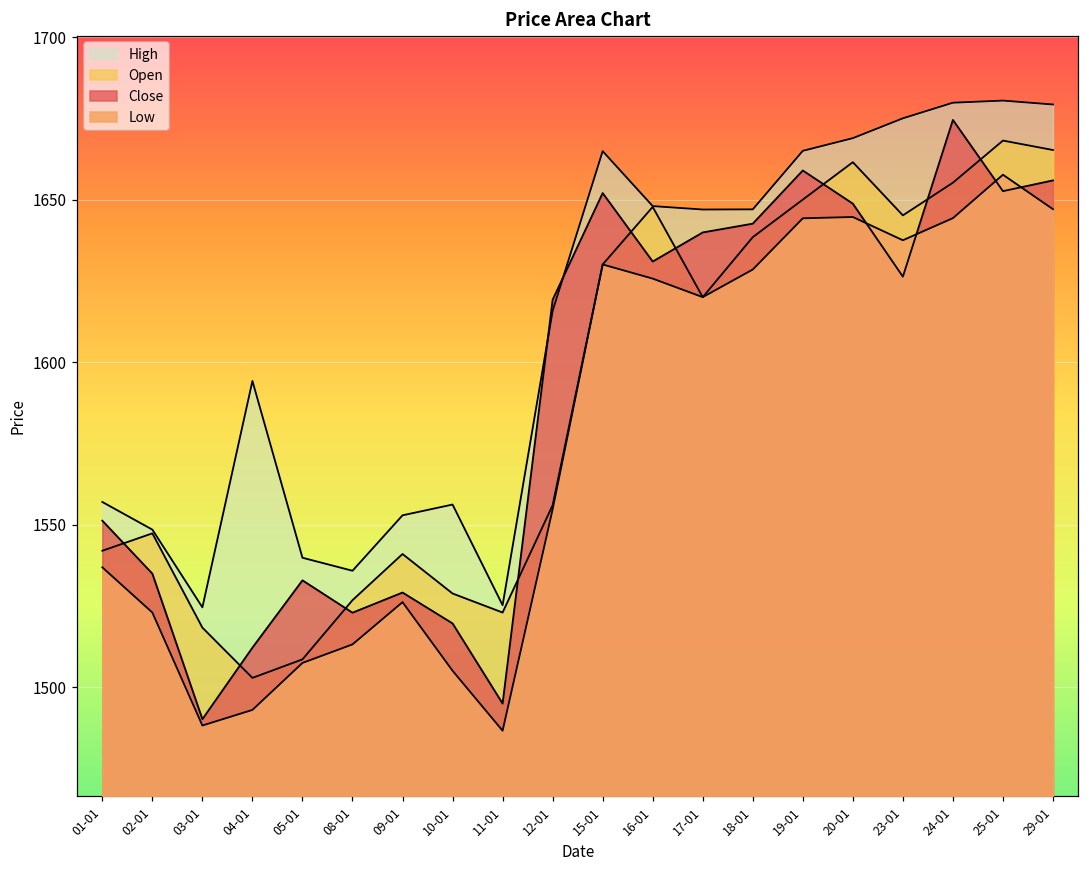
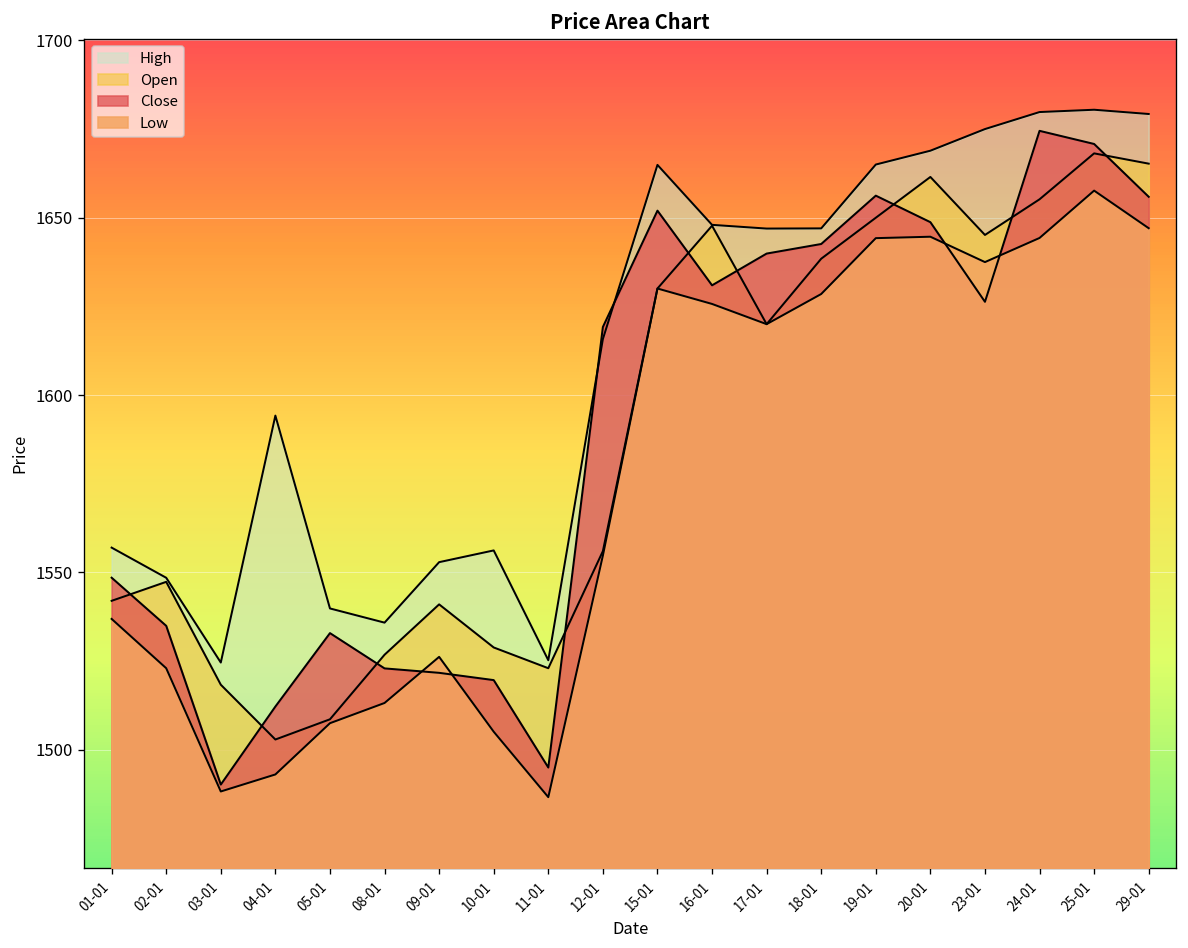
  {
    "High": {
      "01-01": 1557,
      "02-01": 1549,
      "03-01": 1525,
      "04-01": 1594,
      "05-01": 1540,
      "08-01": 1536,
      "09-01": 1553,
      "10-01": 1556,
      "11-01": 1525,
      "12-01": 1616,
      "15-01": 1665,
      "17-01": 1647,
      "18-01": 1647,
      "19-01": 1665,
      "20-01": 1669,
      "23-01": 1675,
      "24-01": 1680,
      "25-01": 1680,
      "29-01": 1679
    },
    "Close": {
-     "01-01": 1551,
+     "01-01": 1549,
      "02-01": 1535,
      "03-01": 1490,
      "04-01": 1512,
      "05-01": 1533,
      "08-01": 1523,
-     "09-01": 1529,
+     "09-01": 1522,
      "10-01": 1520,
      "11-01": 1495,
      "12-01": 1619,
      "15-01": 1652,
      "16-01": 1631,
      "17-01": 1640,
      "18-01": 1643,
-     "19-01": 1659,
+     "19-01": 1656,
      "20-01": 1649,
      "23-01": 1626,
      "24-01": 1675,
-     "25-01": 1653,
+     "25-01": 1671,
      "29-01": 1656
    }
  }
